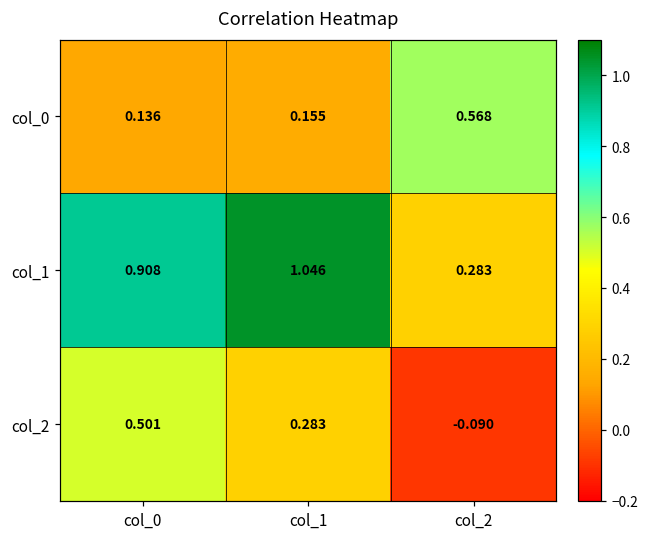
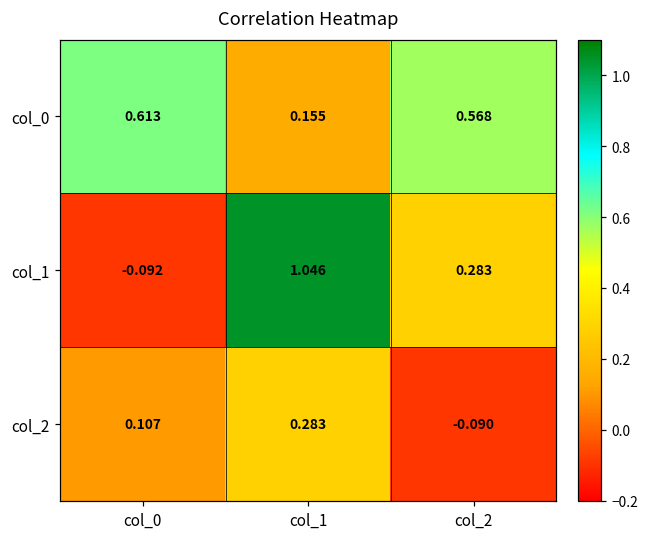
  {
    "col_0": {
-     "col_0": 0.136,
+     "col_0": 0.613,
      "col_1": 0.155,
      "col_2": 0.568
    },
    "col_1": {
-     "col_0": 0.908,
+     "col_0": -0.092,
      "col_1": 1.046,
      "col_2": 0.283
    },
    "col_2": {
-     "col_0": 0.501,
+     "col_0": 0.107,
      "col_1": 0.283,
      "col_2": -0.090
    }
  }
